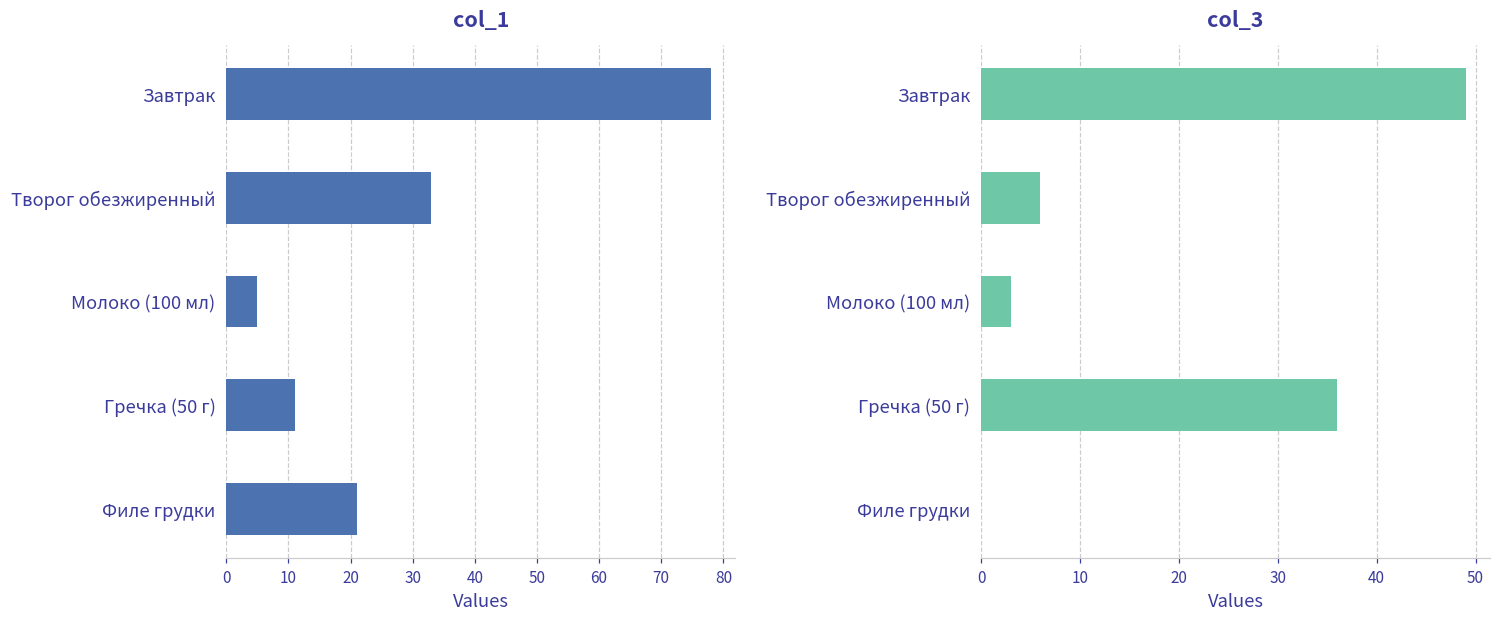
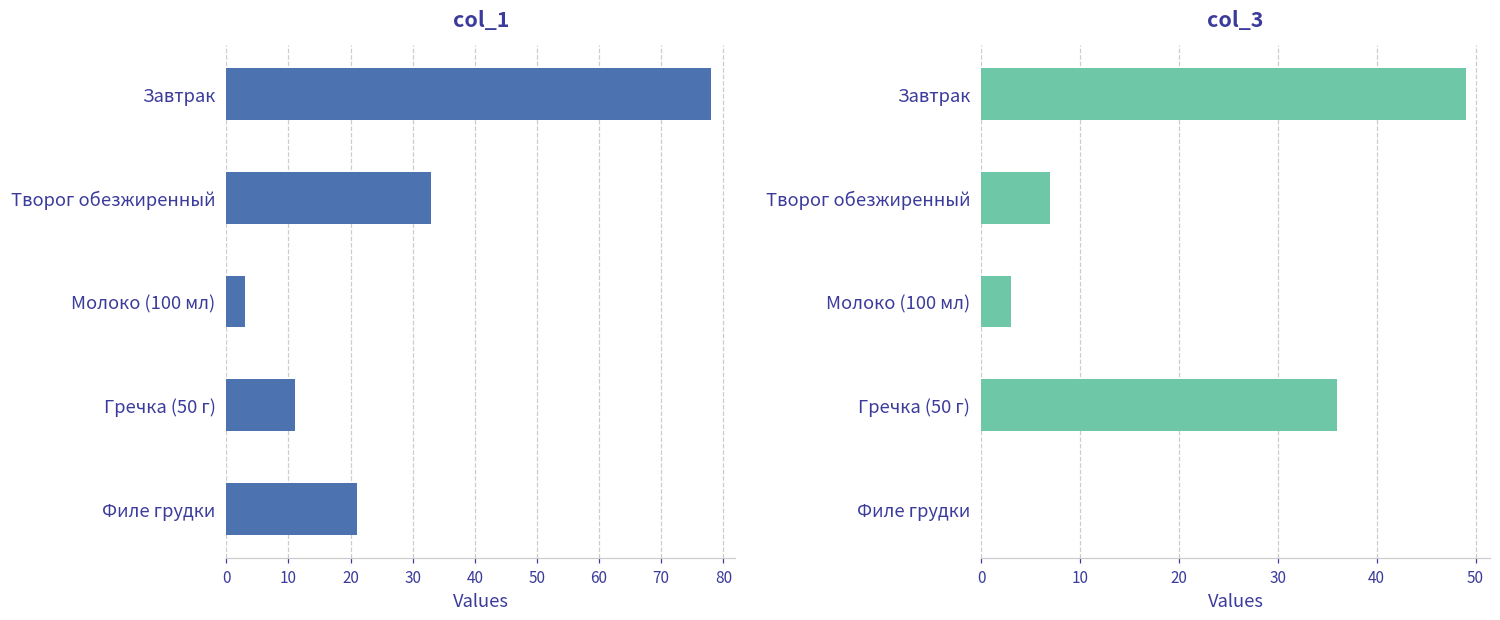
  {
    "col_1": {
      "Завтрак": 78,
      "Творог обезжиренный": 33,
-     "Молоко (100 мл)": 5,
+     "Молоко (100 мл)": 3,
      "Гречка (50 г)": 11,
      "Филе грудки": 21
    },
    "col_3": {
      "Завтрак": 49,
-     "Творог обезжиренный": 6,
+     "Творог обезжиренный": 7,
      "Молоко (100 мл)": 3,
      "Гречка (50 г)": 36,
      "Филе грудки": 0
    }
  }
